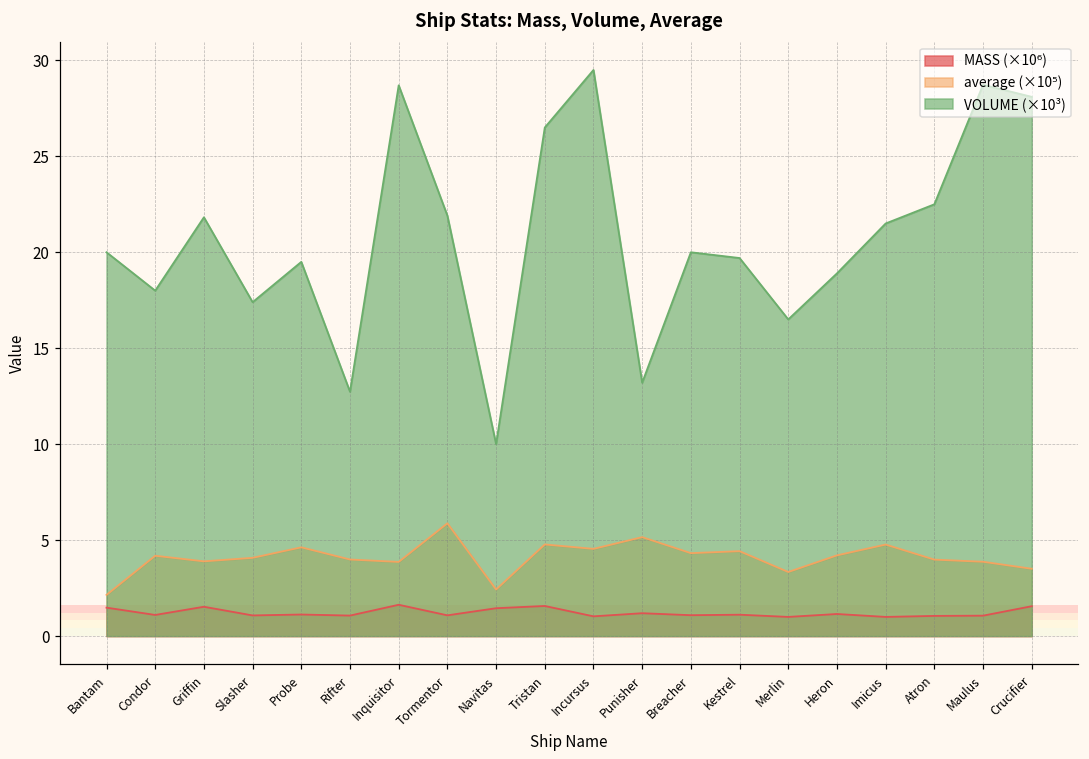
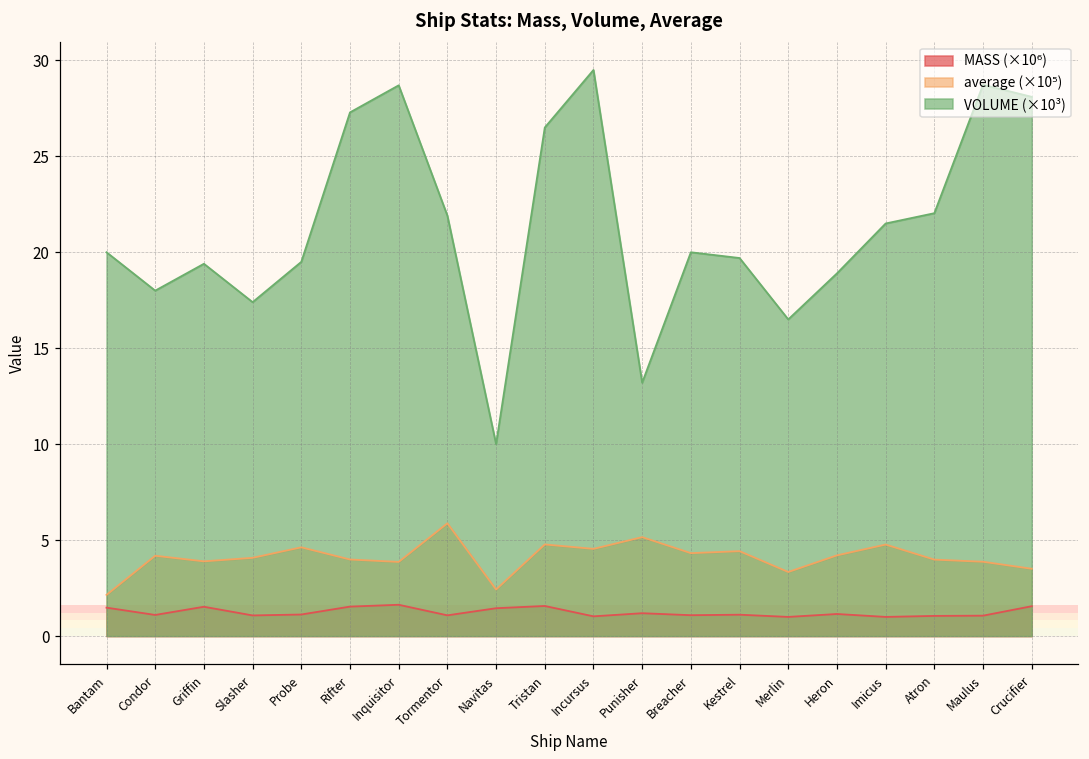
  {
    "MASS (×10⁶)": {
      "Bantam": 1.5,
      "Condor": 1.1,
      "Griffin": 1.5,
      "Slasher": 1.1,
      "Probe": 1.1,
-     "Rifter": 1.1,
+     "Rifter": 1.5,
      "Inquisitor": 1.6,
      "Tormentor": 1.1,
      "Navitas": 1.5,
      "Tristan": 1.6,
      "Incursus": 1.0,
      "Punisher": 1.2,
      "Breacher": 1.1,
      "Kestrel": 1.1,
      "Merlin": 1.0,
      "Heron": 1.2,
      "Imicus": 1.0,
      "Atron": 1.1,
      "Maulus": 1.1,
      "Crucifier": 1.6
    },
    "average (×10⁵)": {
      "Bantam": 2.1,
      "Condor": 4.2,
      "Griffin": 3.9,
      "Slasher": 4.1,
      "Probe": 4.6,
      "Rifter": 4.0,
      "Inquisitor": 3.9,
      "Tormentor": 5.9,
      "Navitas": 2.4,
      "Tristan": 4.8,
      "Incursus": 4.5,
      "Punisher": 5.2,
      "Breacher": 4.3,
      "Kestrel": 4.4,
      "Merlin": 3.3,
      "Heron": 4.2,
      "Imicus": 4.8,
      "Atron": 4.0,
      "Maulus": 3.9,
      "Crucifier": 3.5
    },
    "VOLUME (×10³)": {
      "Bantam": 20.0,
      "Condor": 18.0,
-     "Griffin": 21.8,
+     "Griffin": 19.4,
      "Slasher": 17.4,
      "Probe": 19.5,
-     "Rifter": 12.7,
+     "Rifter": 27.3,
      "Inquisitor": 28.7,
      "Tormentor": 21.9,
      "Navitas": 10.0,
      "Tristan": 26.5,
      "Incursus": 29.5,
      "Punisher": 13.2,
      "Breacher": 20.0,
      "Kestrel": 19.7,
      "Merlin": 16.5,
      "Heron": 18.9,
      "Imicus": 21.5,
-     "Atron": 22.5
+     "Atron": 22.0
    }
  }
